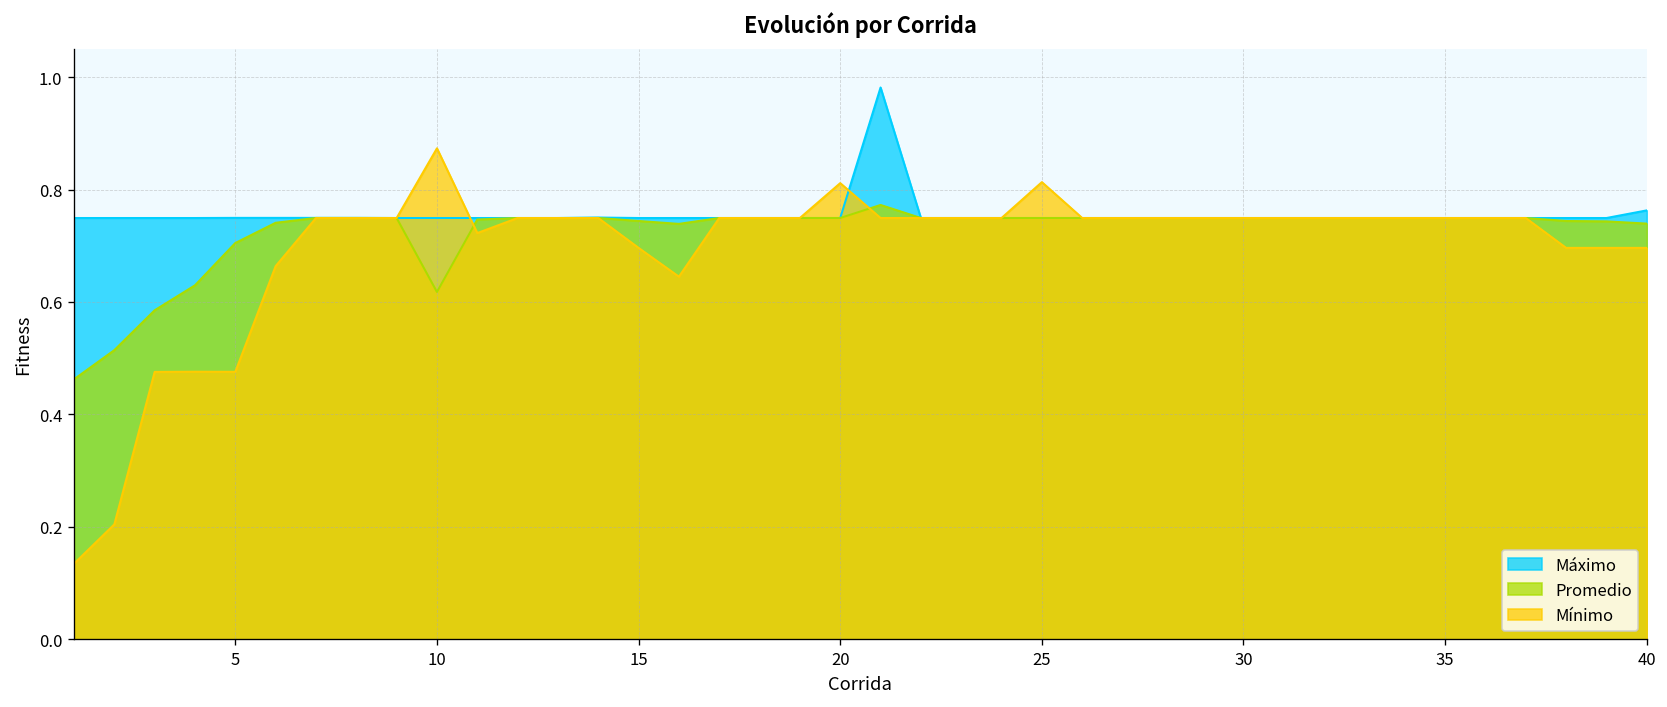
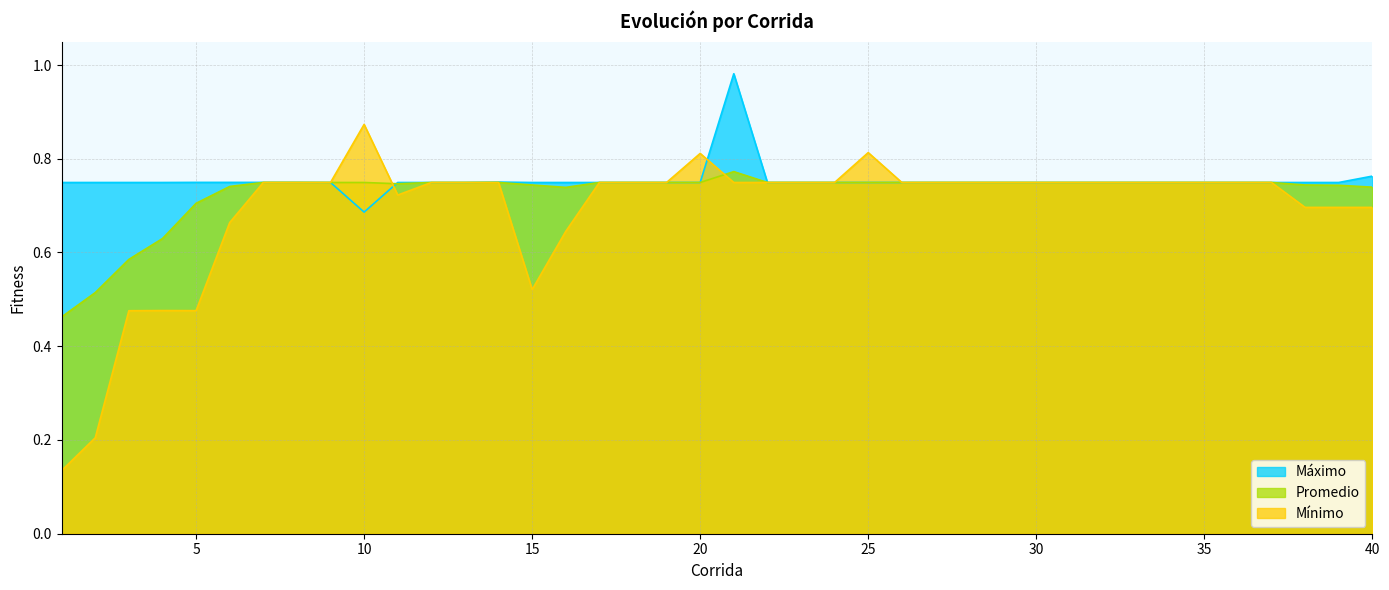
  {
    "Máximo": {
      "5": 0.75,
-     "10": 0.75,
+     "10": 0.69,
      "40": 0.76
    },
    "Promedio": {
      "5": 0.70,
-     "10": 0.62,
+     "10": 0.75,
      "40": 0.74
    },
    "Mínimo": {
      "5": 0.48,
      "10": 0.87,
-     "15": 0.70,
+     "15": 0.52,
      "20": 0.81,
      "25": 0.81,
      "40": 0.70
    }
  }
